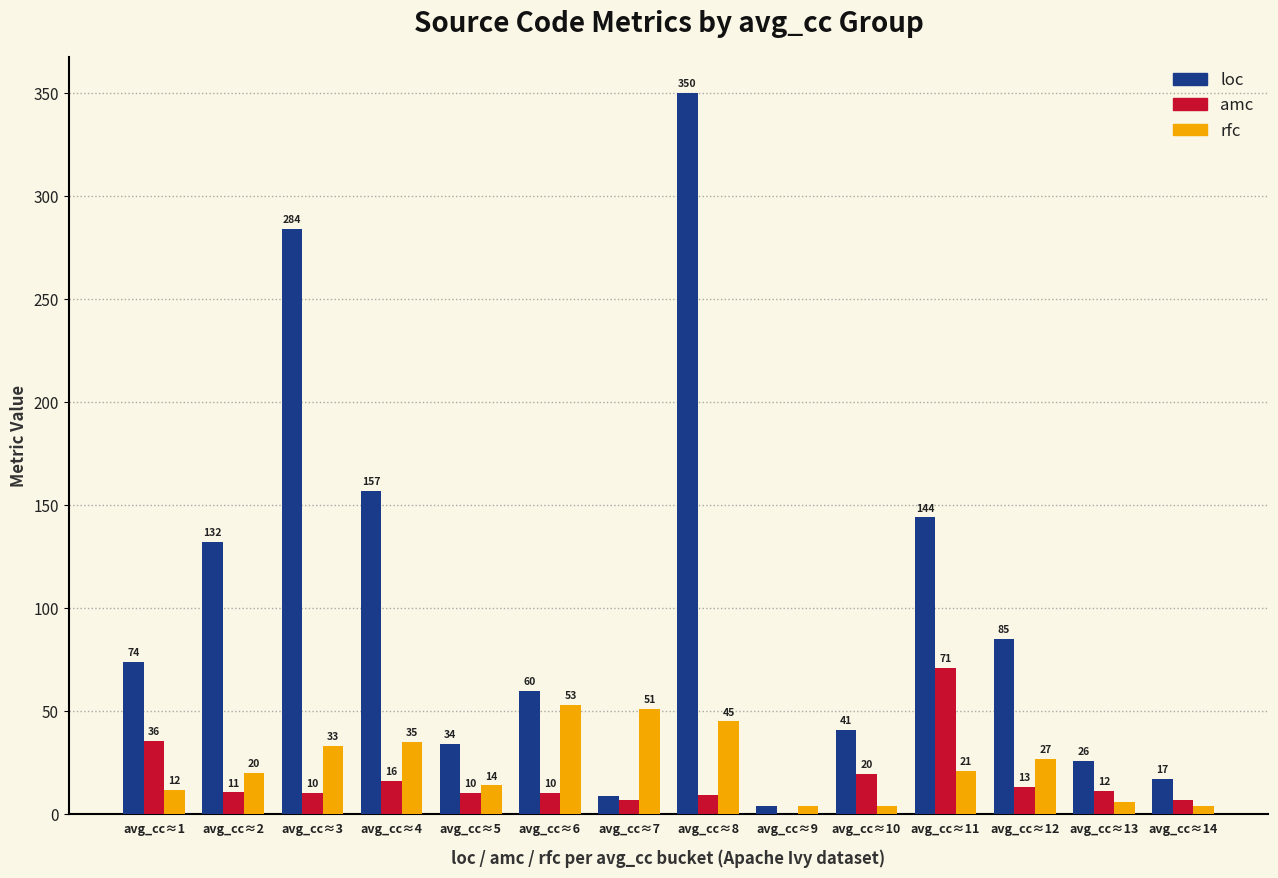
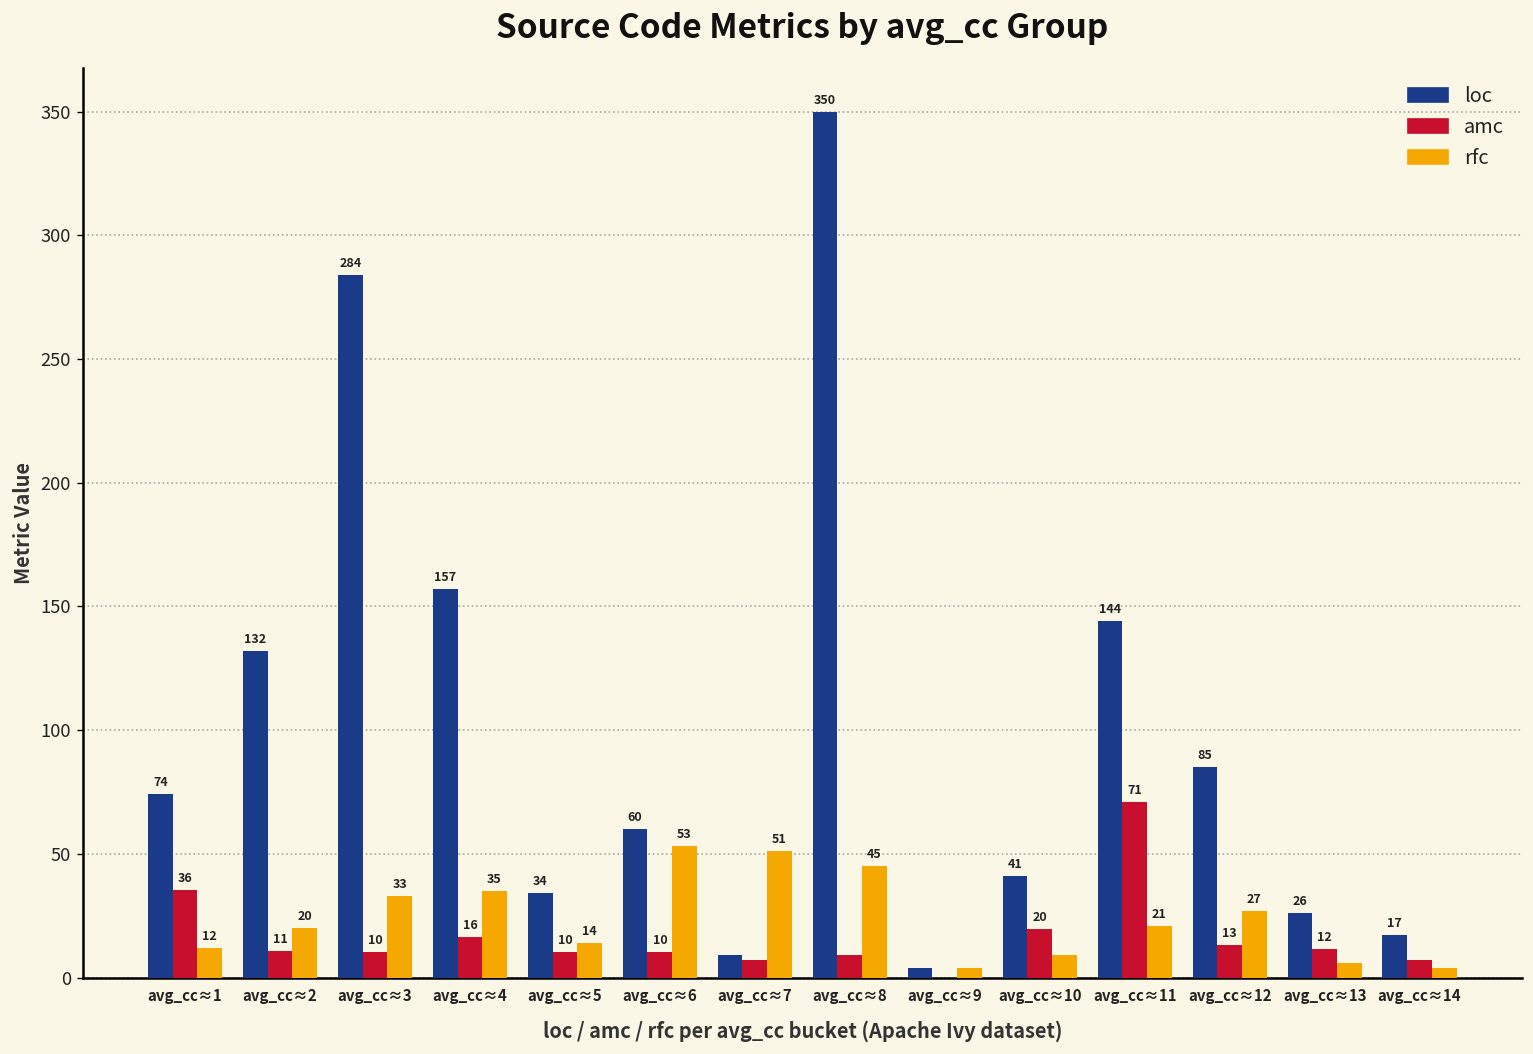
  {
    "loc": {
      "avg_cc≈1": 74,
      "avg_cc≈2": 132,
      "avg_cc≈3": 284,
      "avg_cc≈4": 157,
      "avg_cc≈5": 34,
      "avg_cc≈6": 60,
      "avg_cc≈8": 350,
      "avg_cc≈10": 41,
      "avg_cc≈11": 144,
      "avg_cc≈12": 85,
      "avg_cc≈13": 26,
      "avg_cc≈14": 17
    },
    "amc": {
      "avg_cc≈1": 36,
      "avg_cc≈2": 11,
      "avg_cc≈3": 10,
      "avg_cc≈4": 16,
      "avg_cc≈5": 10,
      "avg_cc≈6": 10,
      "avg_cc≈10": 20,
      "avg_cc≈11": 71,
      "avg_cc≈12": 13,
      "avg_cc≈13": 12
    },
    "rfc": {
      "avg_cc≈9": 4,
-     "avg_cc≈10": 4,
+     "avg_cc≈10": 9,
      "avg_cc≈13": 6,
      "avg_cc≈14": 4
    }
  }
